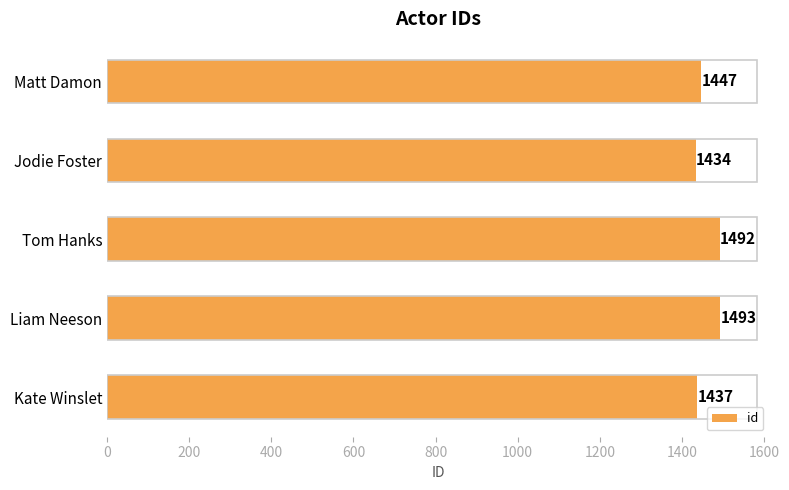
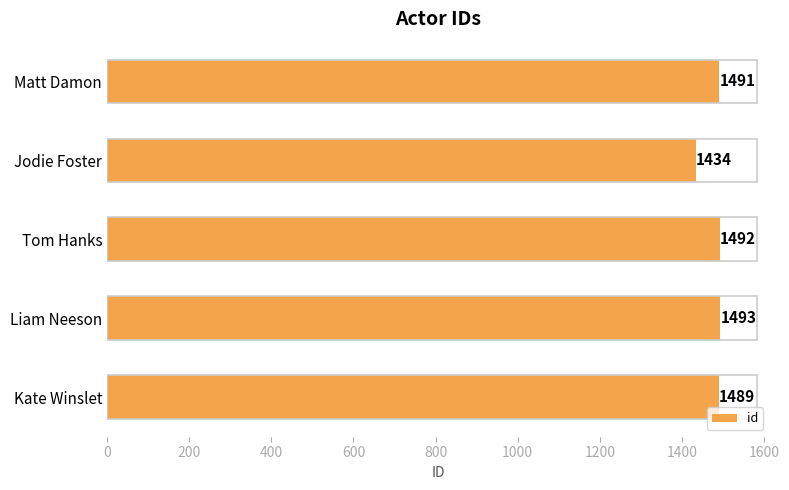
  {
-   "Matt Damon": 1447,
+   "Matt Damon": 1491,
    "Jodie Foster": 1434,
    "Tom Hanks": 1492,
    "Liam Neeson": 1493,
-   "Kate Winslet": 1437
+   "Kate Winslet": 1489
  }
